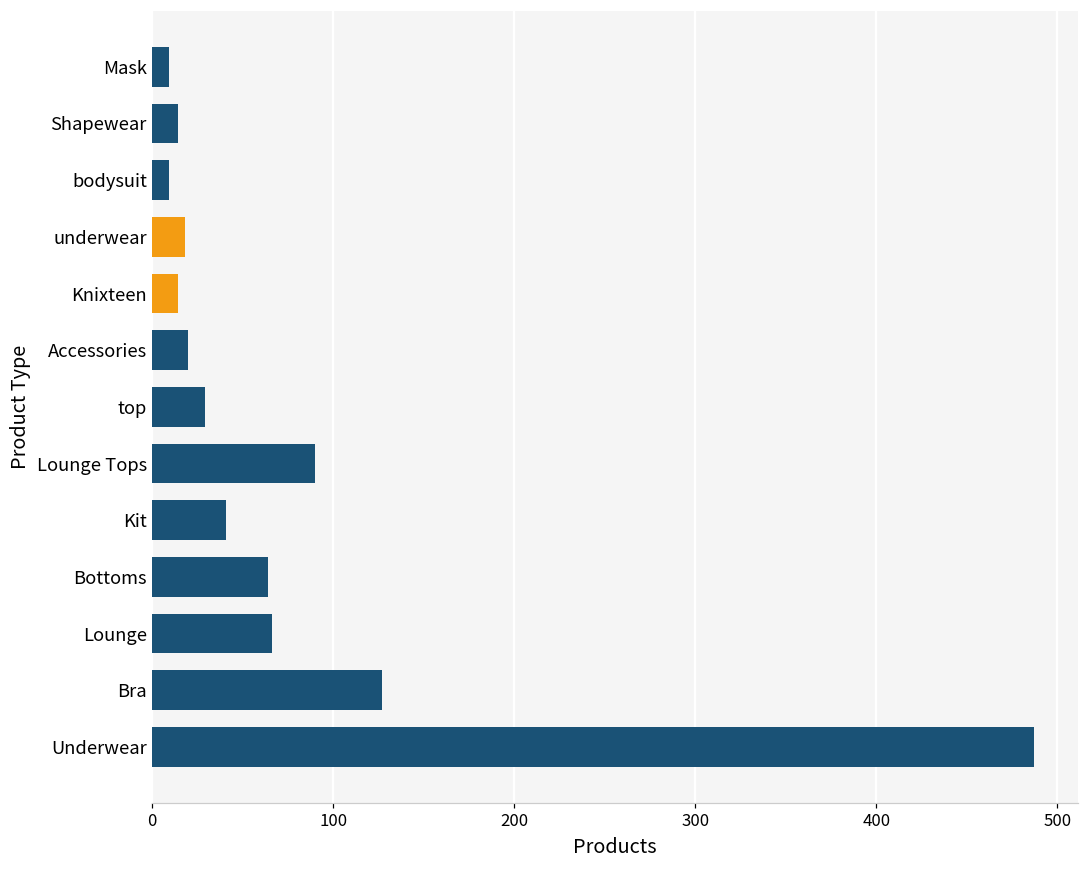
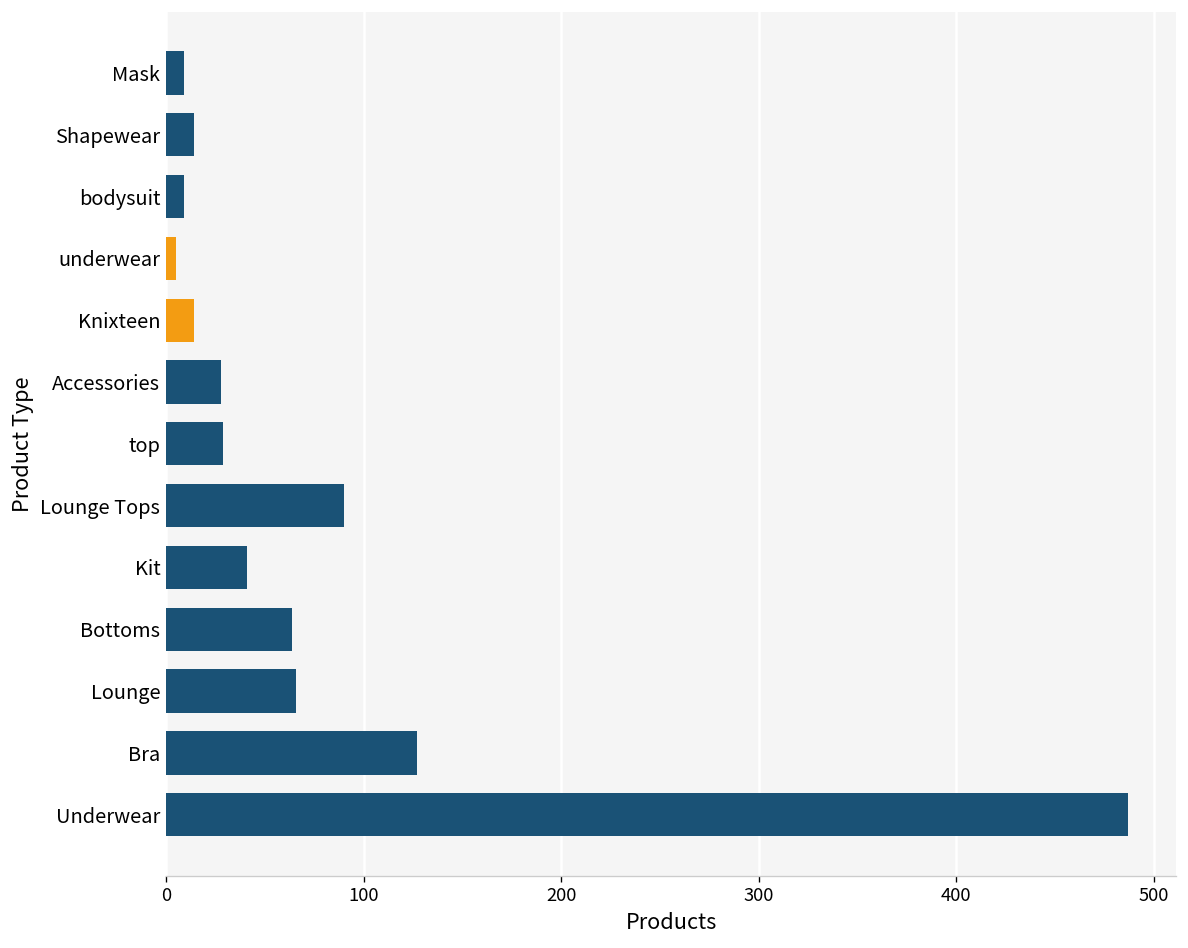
  {
    "Mask": 9,
    "Shapewear": 14,
    "bodysuit": 9,
-   "underwear": 18,
+   "underwear": 5,
    "Knixteen": 14,
-   "Accessories": 20,
+   "Accessories": 28,
    "top": 29,
    "Lounge Tops": 90,
    "Kit": 41,
    "Bottoms": 64,
    "Lounge": 66,
    "Bra": 127,
    "Underwear": 487
  }
